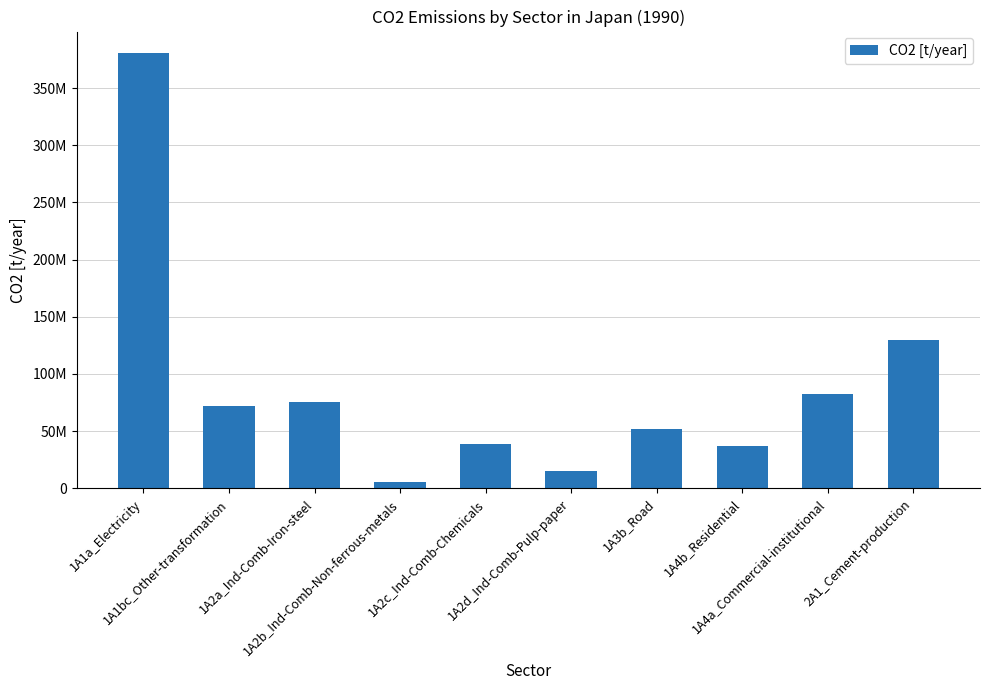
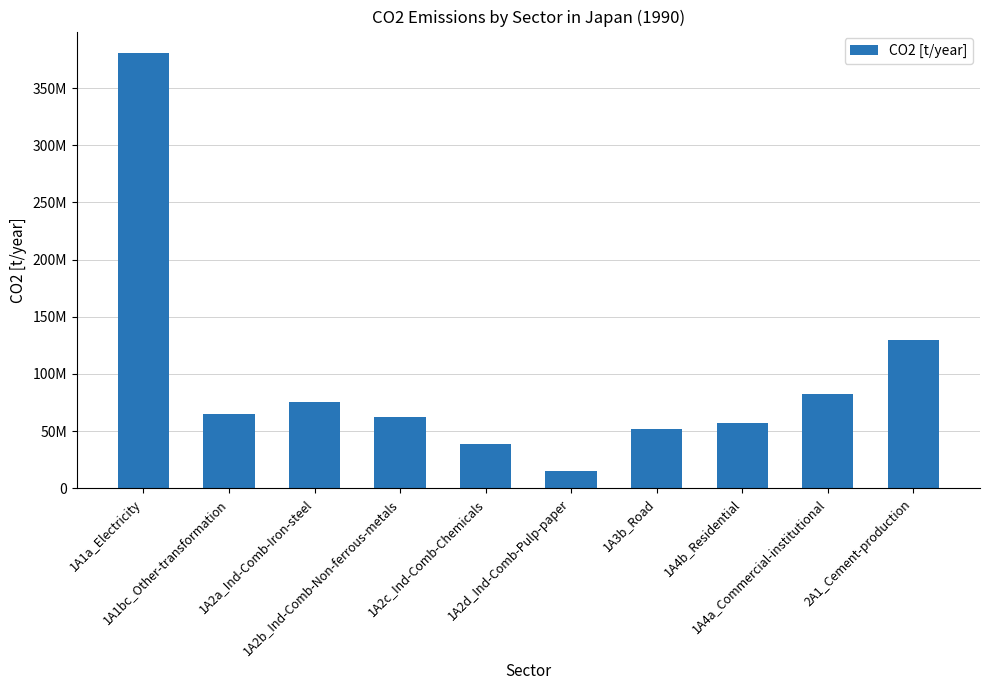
  {
    "1A1a_Electricity": 380000000,
-   "1A1bc_Other-transformation": 72000000,
+   "1A1bc_Other-transformation": 65000000,
    "1A2a_Ind-Comb-Iron-steel": 75000000,
-   "1A2b_Ind-Comb-Non-ferrous-metals": 6000000,
+   "1A2b_Ind-Comb-Non-ferrous-metals": 62000000,
    "1A2c_Ind-Comb-Chemicals": 39000000,
    "1A2d_Ind-Comb-Pulp-paper": 15000000,
    "1A3b_Road": 52000000,
-   "1A4b_Residential": 37000000,
+   "1A4b_Residential": 57000000,
    "1A4a_Commercial-institutional": 82000000,
    "2A1_Cement-production": 130000000
  }
